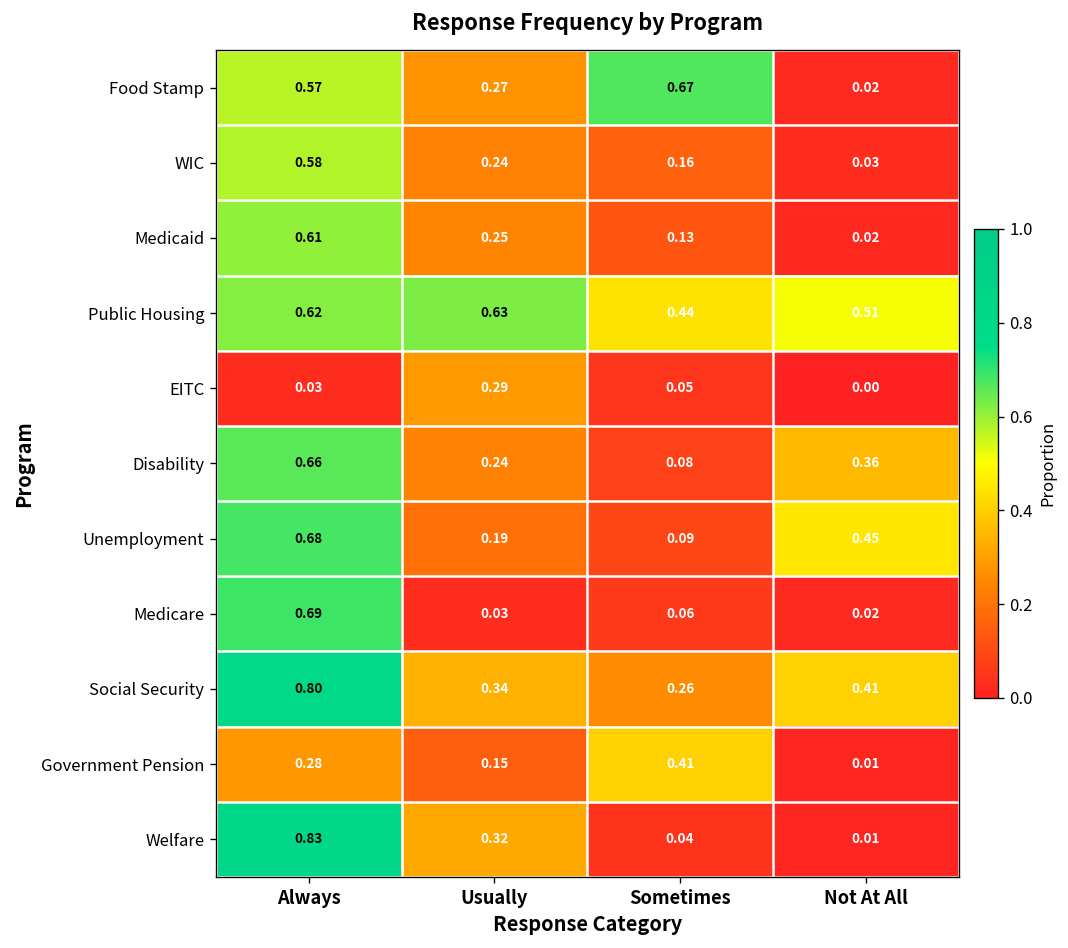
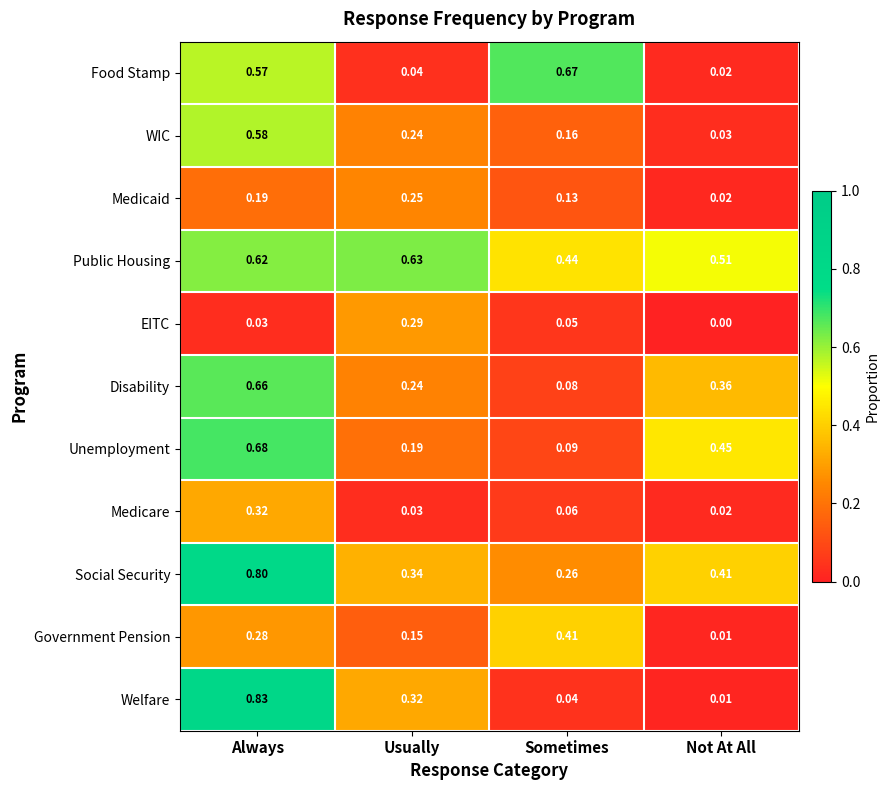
  {
    "Food Stamp": {
      "Always": 0.57,
-     "Usually": 0.27,
+     "Usually": 0.04,
      "Sometimes": 0.67,
      "Not At All": 0.02
    },
    "WIC": {
      "Always": 0.58,
      "Usually": 0.24,
      "Sometimes": 0.16,
      "Not At All": 0.03
    },
    "Medicaid": {
-     "Always": 0.61,
+     "Always": 0.19,
      "Usually": 0.25,
      "Sometimes": 0.13,
      "Not At All": 0.02
    },
    "Public Housing": {
      "Always": 0.62,
      "Usually": 0.63,
      "Sometimes": 0.44,
      "Not At All": 0.51
    },
    "EITC": {
      "Always": 0.03,
      "Usually": 0.29,
      "Sometimes": 0.05,
      "Not At All": 0.00
    },
    "Disability": {
      "Always": 0.66,
      "Usually": 0.24,
      "Sometimes": 0.08,
      "Not At All": 0.36
    },
    "Unemployment": {
      "Always": 0.68,
      "Usually": 0.19,
      "Sometimes": 0.09,
      "Not At All": 0.45
    },
    "Medicare": {
-     "Always": 0.69,
+     "Always": 0.32,
      "Usually": 0.03,
      "Sometimes": 0.06,
      "Not At All": 0.02
    },
    "Social Security": {
      "Always": 0.80,
      "Usually": 0.34,
      "Sometimes": 0.26,
      "Not At All": 0.41
    },
    "Government Pension": {
      "Always": 0.28,
      "Usually": 0.15,
      "Sometimes": 0.41,
      "Not At All": 0.01
    },
    "Welfare": {
      "Always": 0.83,
      "Usually": 0.32,
      "Sometimes": 0.04,
      "Not At All": 0.01
    }
  }
